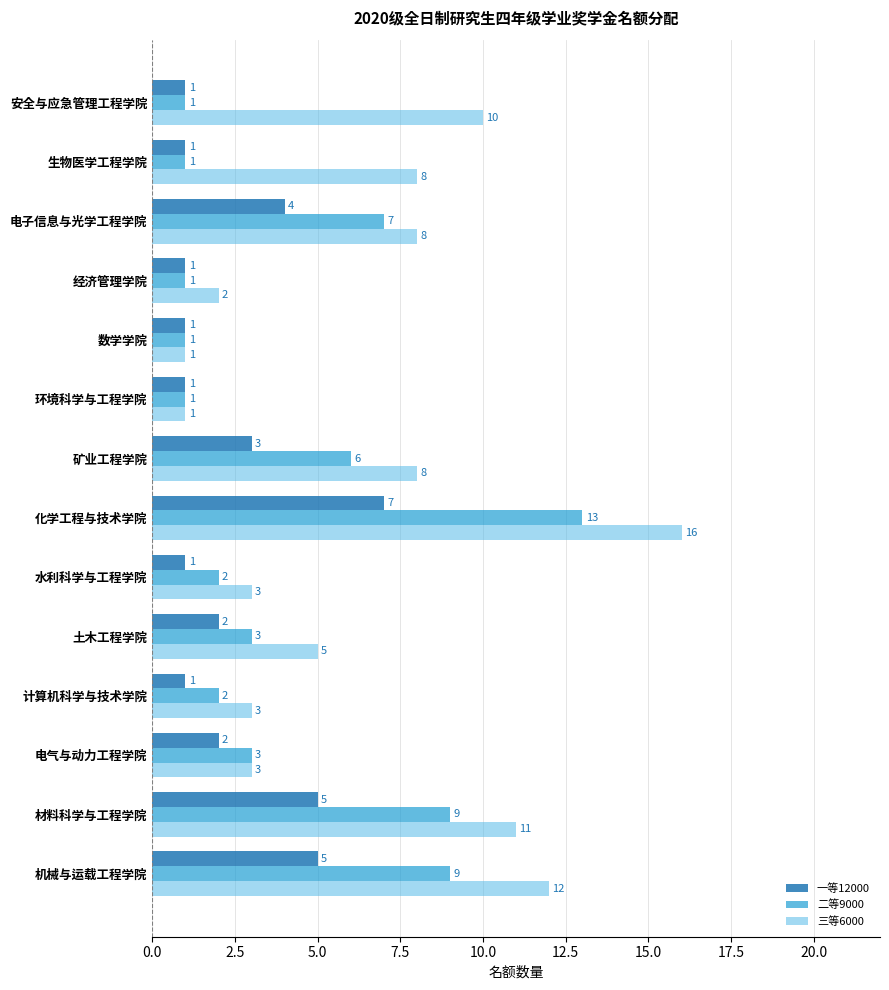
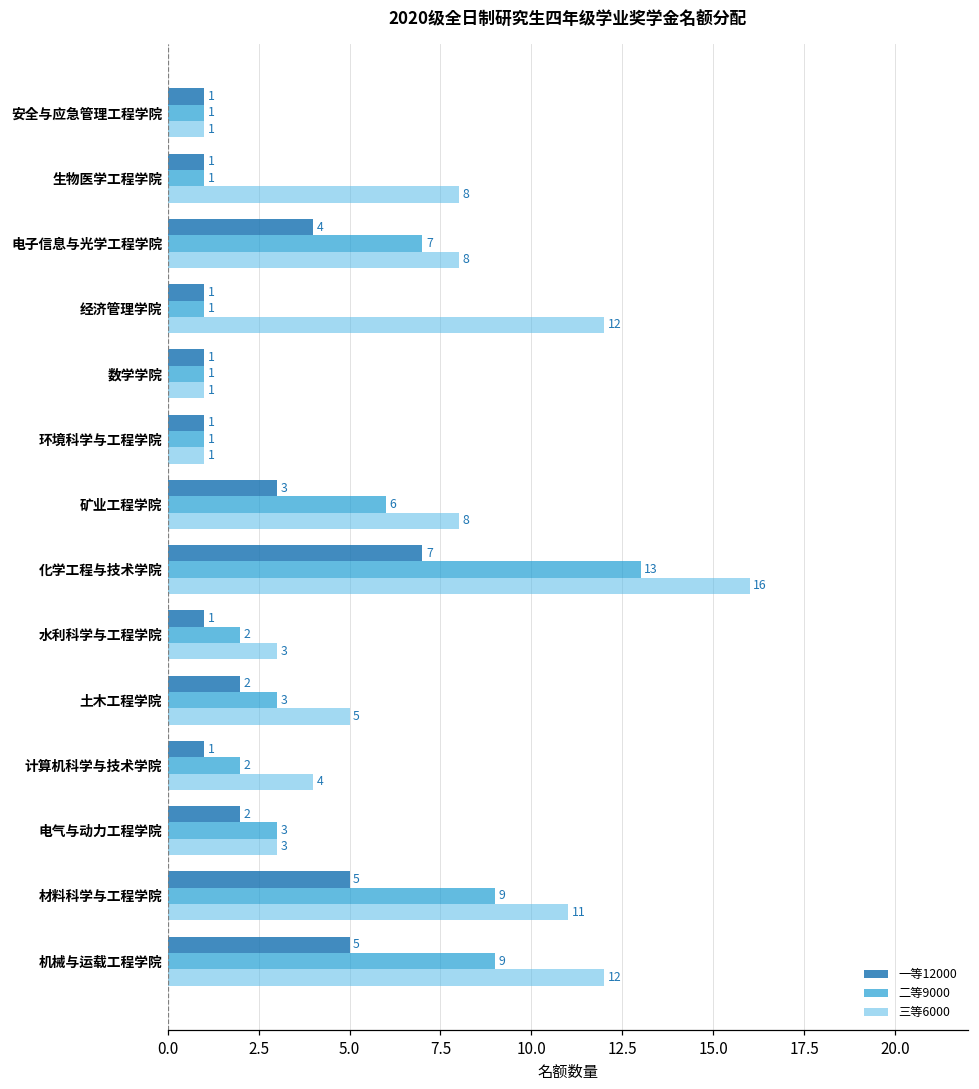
  {
    "三等6000": {
-     "安全与应急管理工程学院": 10,
+     "安全与应急管理工程学院": 1,
      "生物医学工程学院": 8,
      "电子信息与光学工程学院": 8,
-     "经济管理学院": 2,
+     "经济管理学院": 12,
      "数学学院": 1,
      "环境科学与工程学院": 1,
      "矿业工程学院": 8,
      "化学工程与技术学院": 16,
      "水利科学与工程学院": 3,
      "土木工程学院": 5,
-     "计算机科学与技术学院": 3,
+     "计算机科学与技术学院": 4,
      "电气与动力工程学院": 3,
      "材料科学与工程学院": 11,
      "机械与运载工程学院": 12
    }
  }
